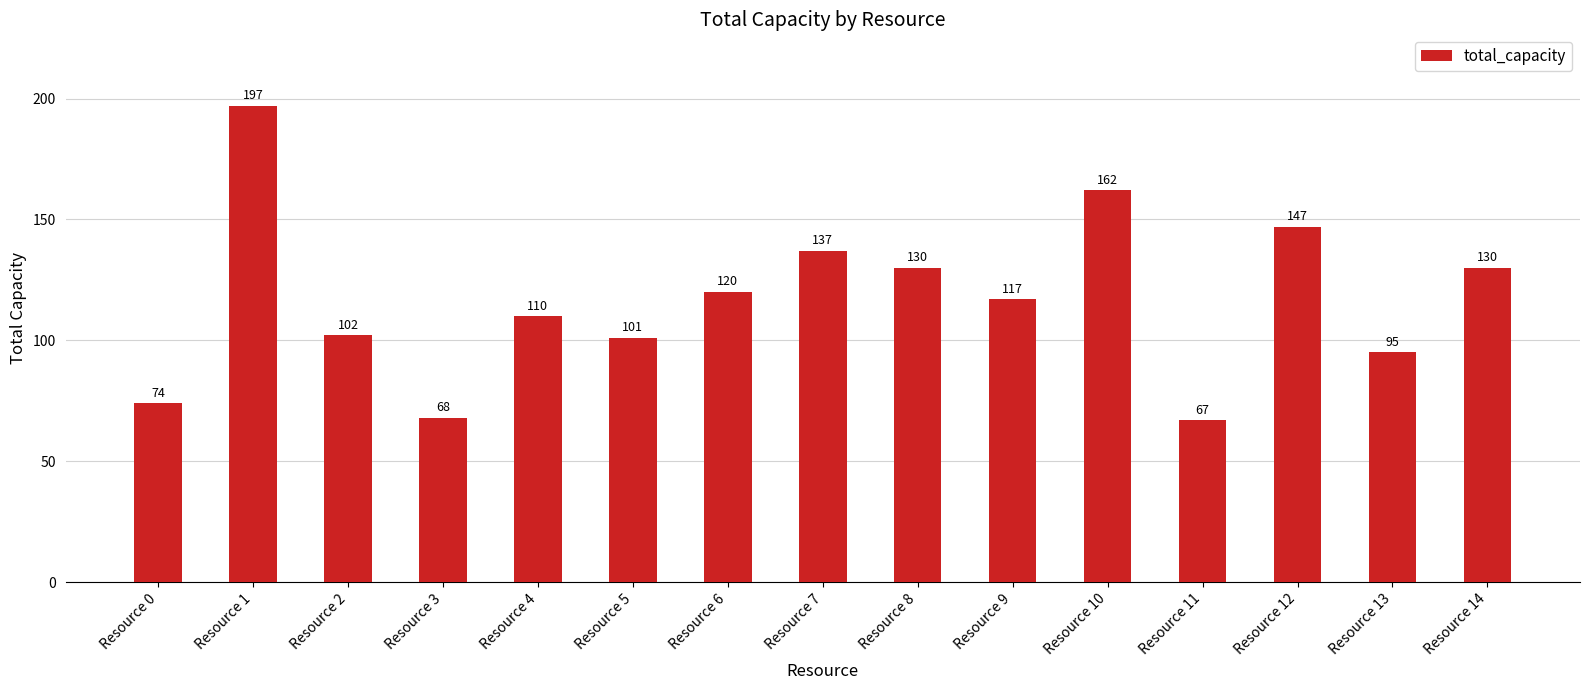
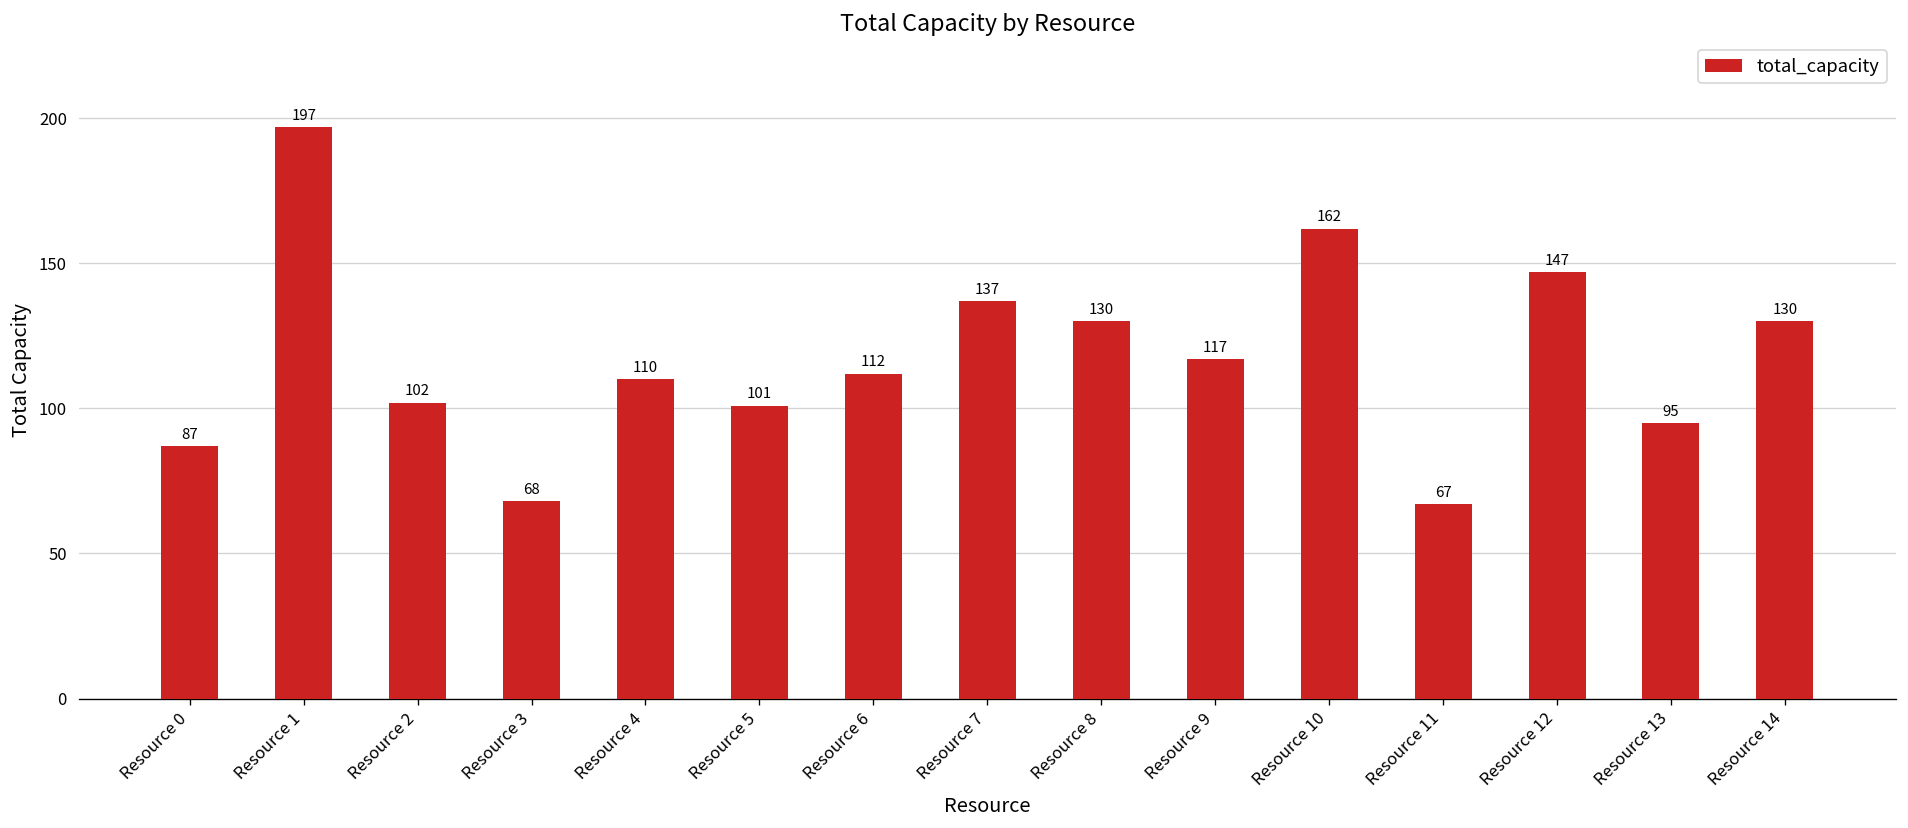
  {
-   "Resource 0": 74,
+   "Resource 0": 87,
    "Resource 1": 197,
    "Resource 2": 102,
    "Resource 3": 68,
    "Resource 4": 110,
    "Resource 5": 101,
-   "Resource 6": 120,
+   "Resource 6": 112,
    "Resource 7": 137,
    "Resource 8": 130,
    "Resource 9": 117,
    "Resource 10": 162,
    "Resource 11": 67,
    "Resource 12": 147,
    "Resource 13": 95,
    "Resource 14": 130
  }
